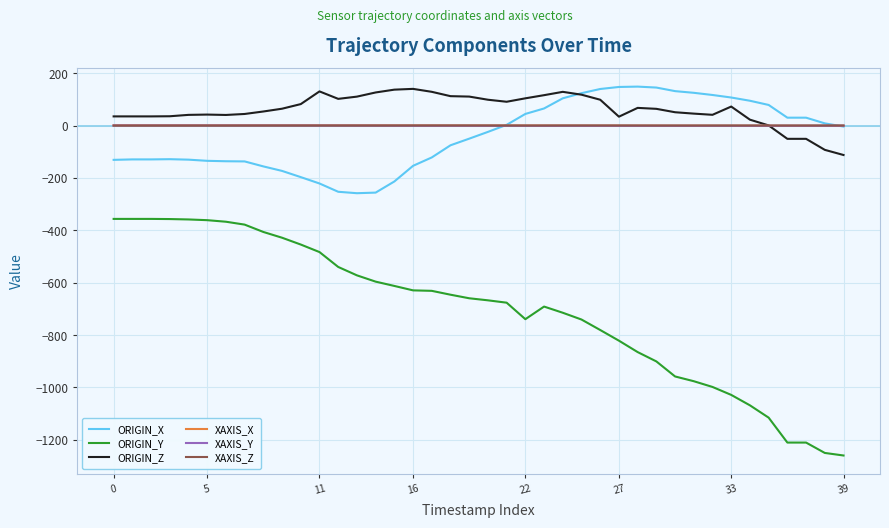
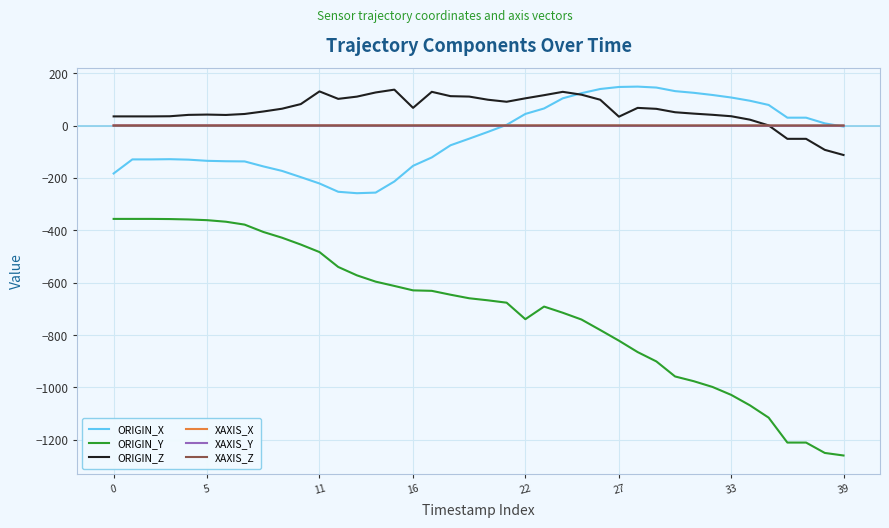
  {
    "ORIGIN_X": {
-     "0": -130,
+     "0": -180,
      "5": -130,
      "11": -220,
      "16": -150,
      "22": 40,
      "27": 150,
      "33": 110
    },
    "ORIGIN_Y": {
      "0": -360,
      "5": -360,
      "11": -480,
      "16": -630,
      "22": -740,
      "27": -820,
      "33": -1030,
      "39": -1260
    },
    "ORIGIN_Z": {
      "0": 30,
      "5": 40,
      "11": 130,
-     "16": 140,
+     "16": 70,
      "22": 100,
      "27": 30,
-     "33": 70,
+     "33": 40,
      "39": -110
    },
    "XAXIS_Z": {
      "0": 0,
      "5": 0,
      "11": 0,
      "16": 0,
      "22": 0,
      "27": 0,
      "33": 0
    }
  }
